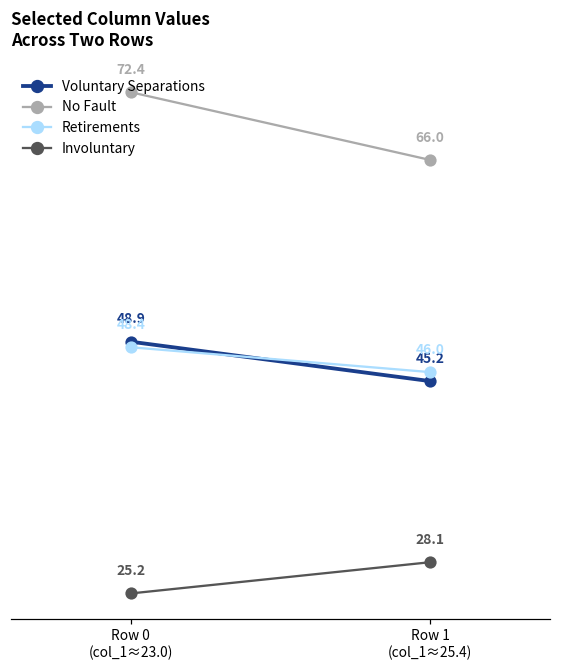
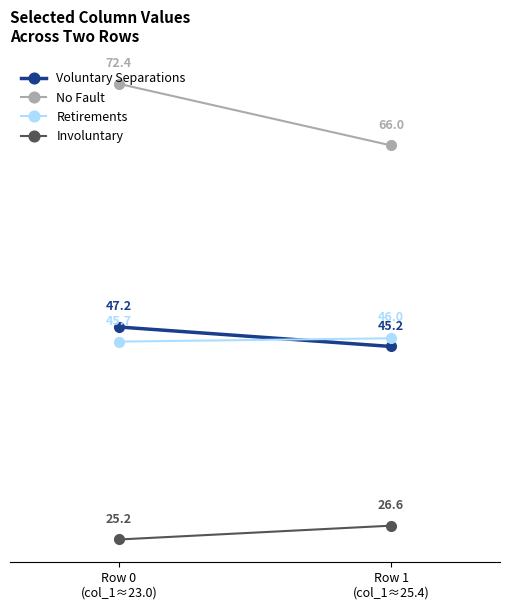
  {
    "Voluntary Separations": {
-     "Row 0 (col_1≈23.0)": 48.9
+     "Row 0 (col_1≈23.0)": 47.2
    },
    "No Fault": {
      "Row 0 (col_1≈23.0)": 72.4,
      "Row 1 (col_1≈25.4)": 66.0
    },
    "Retirements": {
-     "Row 0 (col_1≈23.0)": 48.4
+     "Row 0 (col_1≈23.0)": 45.7
    },
    "Involuntary": {
      "Row 0 (col_1≈23.0)": 25.2,
-     "Row 1 (col_1≈25.4)": 28.1
+     "Row 1 (col_1≈25.4)": 26.6
    }
  }
